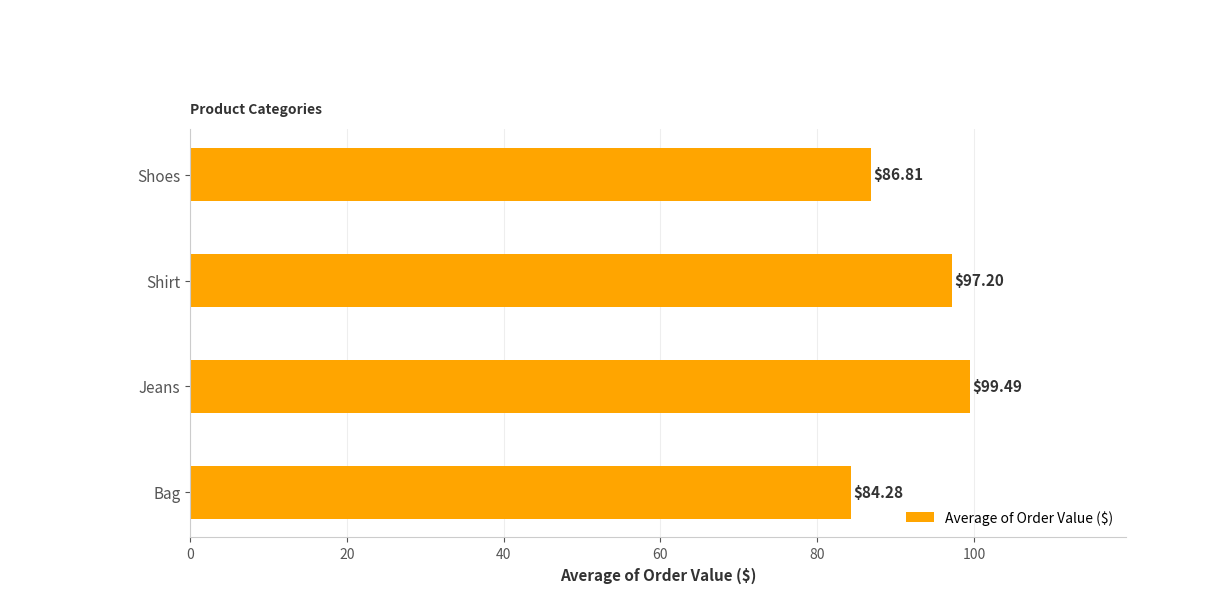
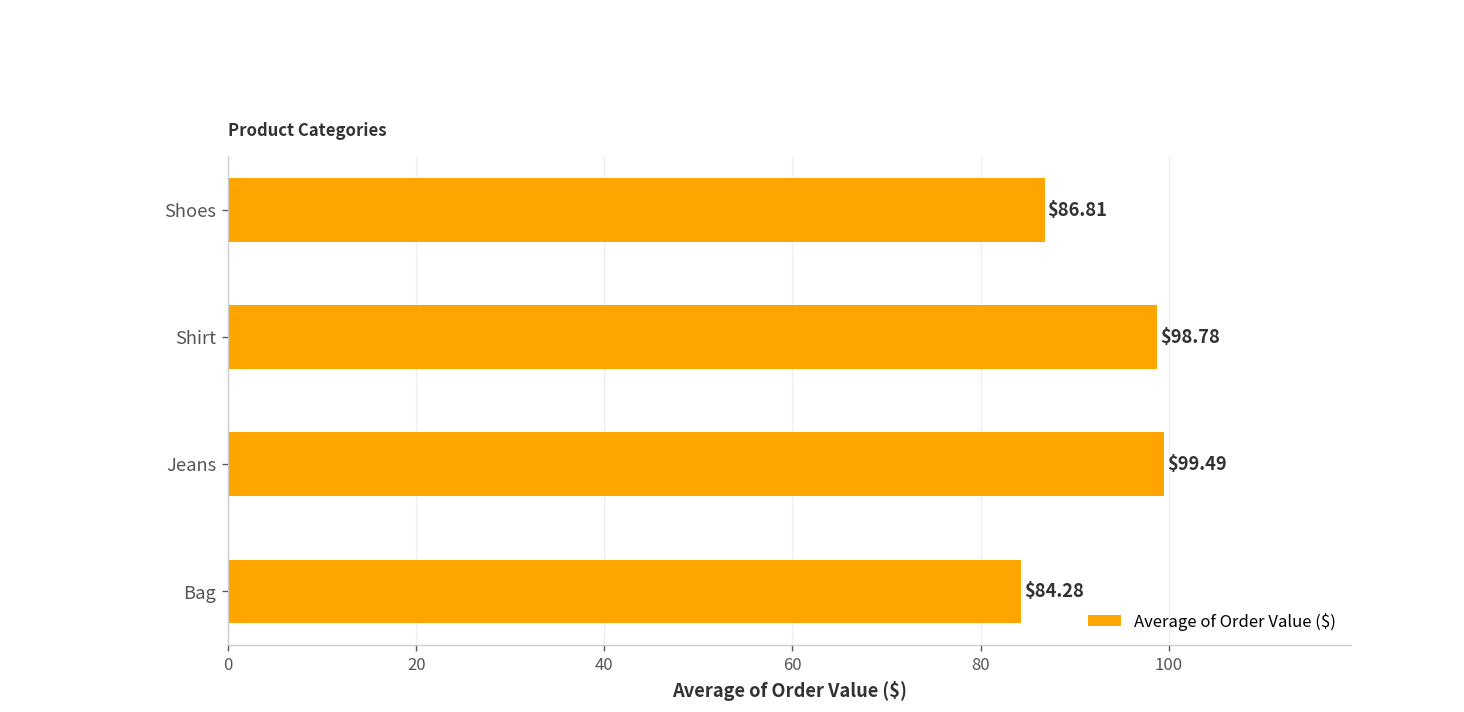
  {
    "Shoes": "$86.81",
-   "Shirt": "$97.20",
+   "Shirt": "$98.78",
    "Jeans": "$99.49",
    "Bag": "$84.28"
  }
